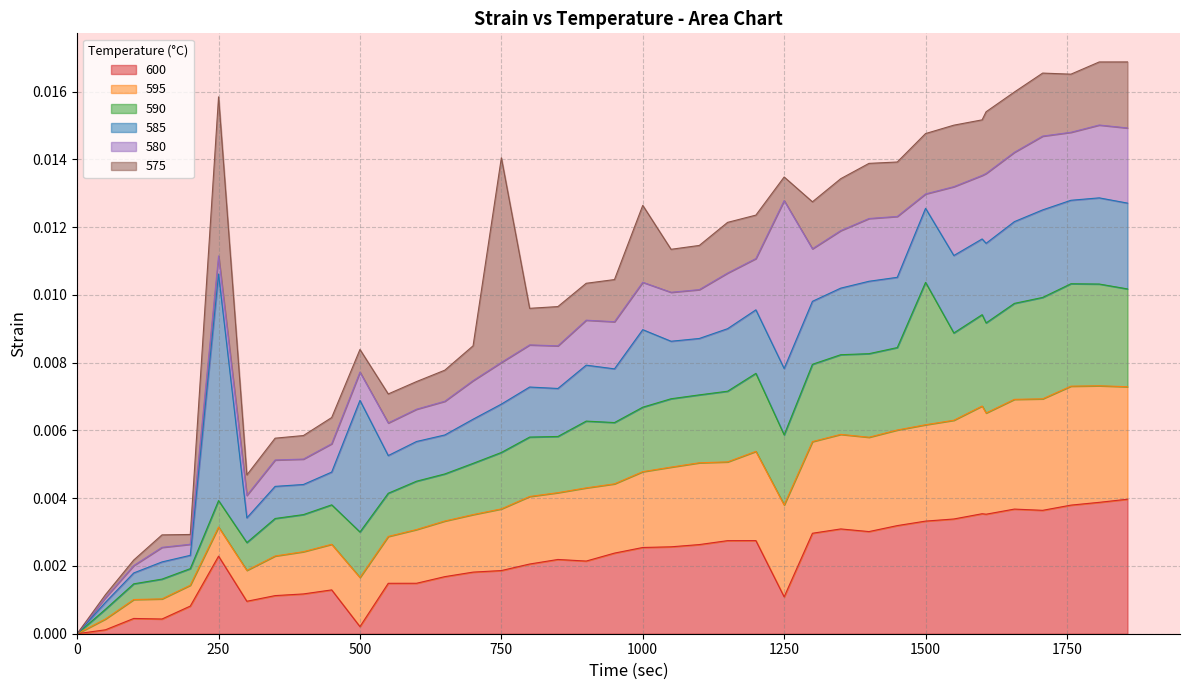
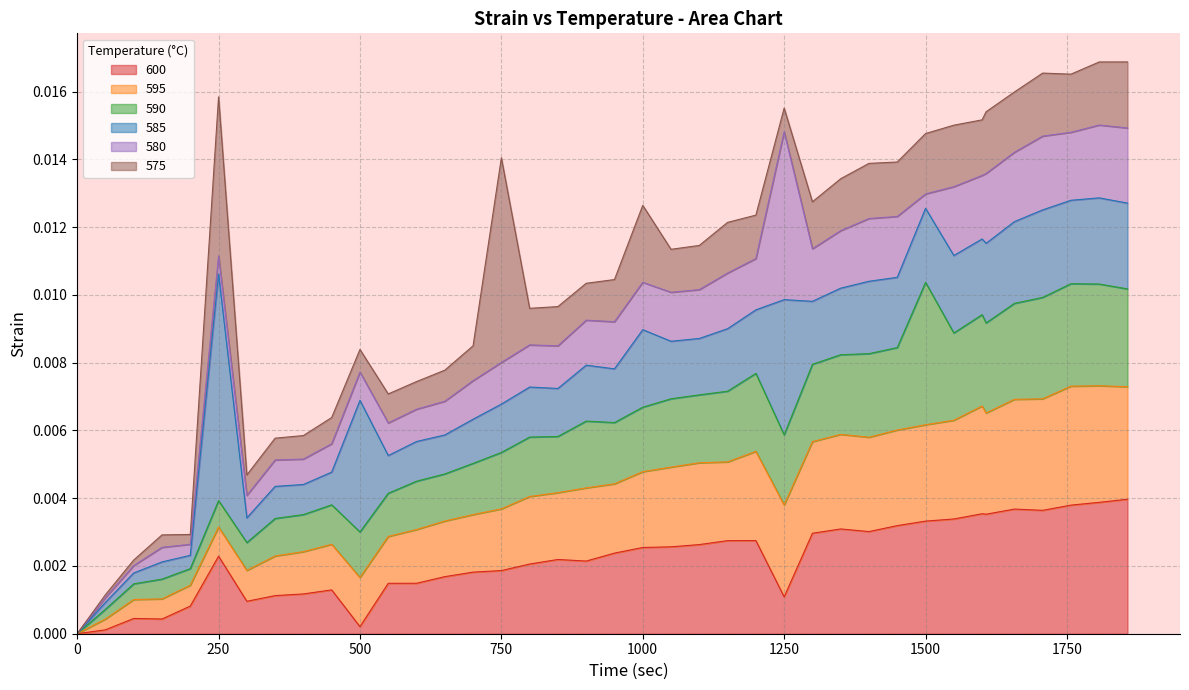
  {
    "600": {
      "250": 0.0023,
      "500": 0.0002,
      "750": 0.0019,
      "1000": 0.0025,
      "1250": 0.0011,
      "1500": 0.0033
    },
    "595": {
      "250": 0.0009,
      "500": 0.0015,
      "750": 0.0018,
      "1000": 0.0022,
      "1250": 0.0027,
      "1500": 0.0028
    },
    "590": {
      "250": 0.0008,
      "500": 0.0013,
      "750": 0.0017,
      "1000": 0.0019,
      "1250": 0.0021,
      "1500": 0.0042
    },
    "585": {
      "250": 0.0067,
      "500": 0.0039,
      "750": 0.0014,
      "1000": 0.0023,
-     "1250": 0.0020,
+     "1250": 0.0040,
      "1500": 0.0022
    },
    "580": {
      "250": 0.0005,
      "500": 0.0008,
      "750": 0.0012,
      "1000": 0.0014,
      "1250": 0.0050,
      "1500": 0.0004
    },
    "575": {
      "250": 0.0047,
      "500": 0.0007,
      "750": 0.0060,
      "1000": 0.0023,
      "1250": 0.0007,
      "1500": 0.0018
    }
  }
